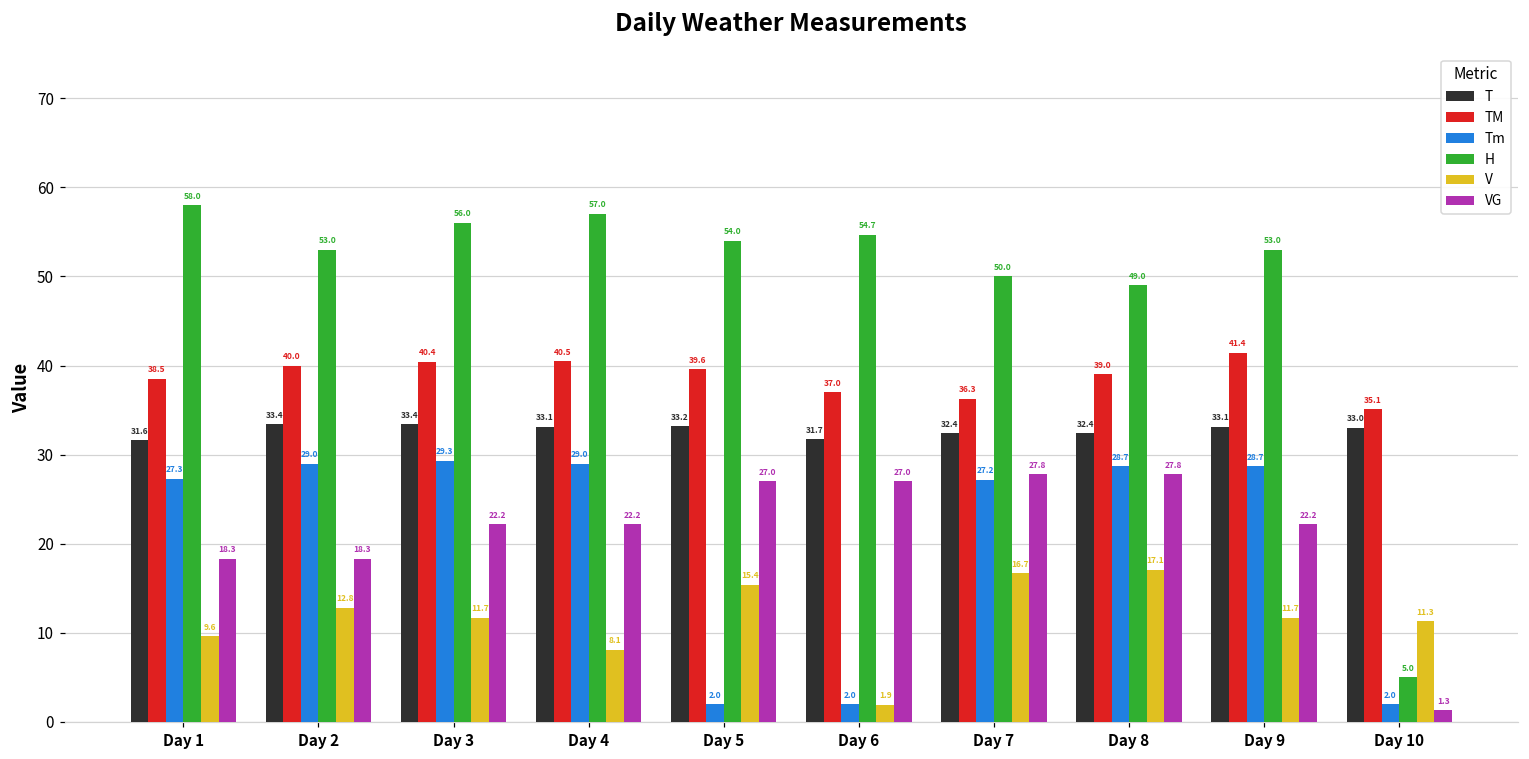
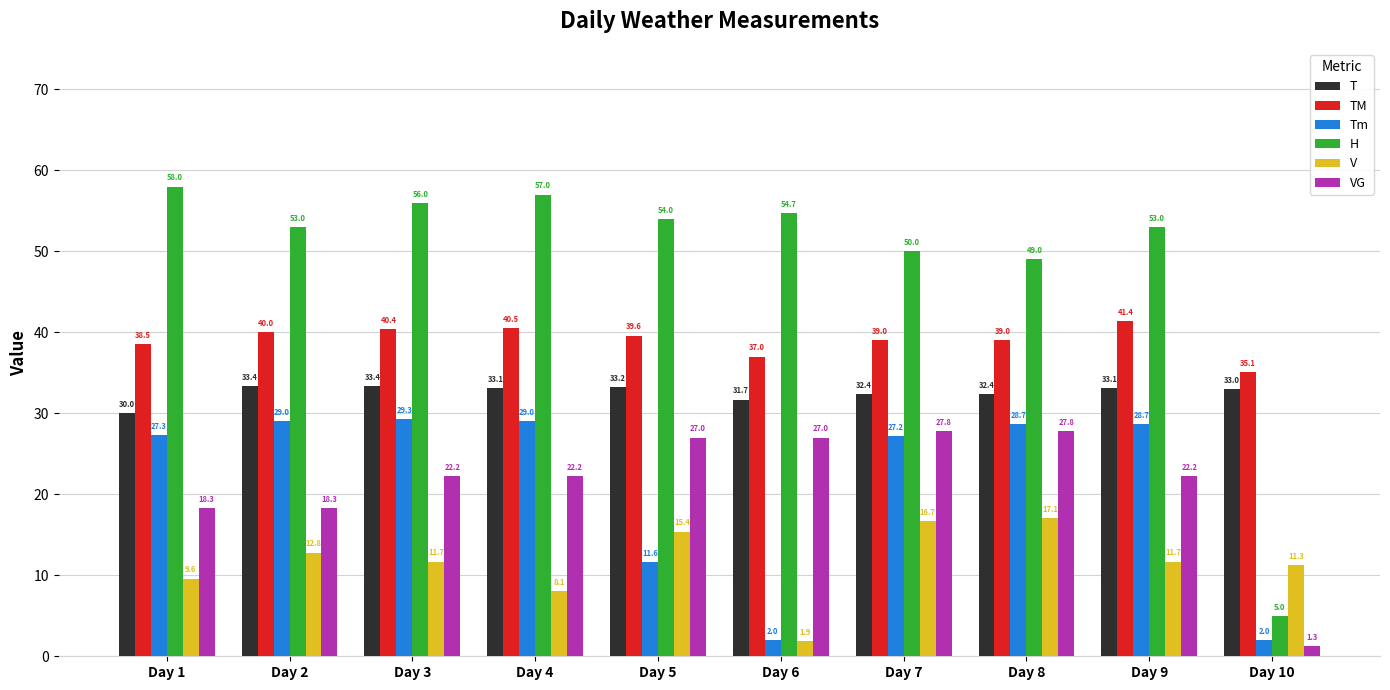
  {
    "T": {
-     "Day 1": 31.6,
+     "Day 1": 30.0,
      "Day 2": 33.4,
      "Day 3": 33.4,
      "Day 4": 33.1,
      "Day 5": 33.2,
      "Day 6": 31.7,
      "Day 7": 32.4,
      "Day 8": 32.4,
      "Day 9": 33.1,
      "Day 10": 33.0
    },
    "TM": {
      "Day 1": 38.5,
      "Day 2": 40.0,
      "Day 3": 40.4,
      "Day 4": 40.5,
      "Day 5": 39.6,
      "Day 6": 37.0,
-     "Day 7": 36.3,
+     "Day 7": 39.0,
      "Day 8": 39.0,
      "Day 9": 41.4,
      "Day 10": 35.1
    },
    "Tm": {
      "Day 1": 27.3,
      "Day 2": 29.0,
      "Day 3": 29.3,
      "Day 4": 29.0,
-     "Day 5": 2.0,
+     "Day 5": 11.6,
      "Day 6": 2.0,
      "Day 7": 27.2,
      "Day 8": 28.7,
      "Day 9": 28.7,
      "Day 10": 2.0
    },
    "H": {
      "Day 1": 58.0,
      "Day 2": 53.0,
      "Day 3": 56.0,
      "Day 4": 57.0,
      "Day 5": 54.0,
      "Day 6": 54.7,
      "Day 7": 50.0,
      "Day 8": 49.0,
      "Day 9": 53.0,
      "Day 10": 5.0
    },
    "V": {
      "Day 1": 9.6,
      "Day 2": 12.8,
      "Day 3": 11.7,
      "Day 4": 8.1,
      "Day 5": 15.4,
      "Day 6": 1.9,
      "Day 7": 16.7,
      "Day 8": 17.1,
      "Day 9": 11.7,
      "Day 10": 11.3
    },
    "VG": {
      "Day 1": 18.3,
      "Day 2": 18.3,
      "Day 3": 22.2,
      "Day 4": 22.2,
      "Day 5": 27.0,
      "Day 6": 27.0,
      "Day 7": 27.8,
      "Day 8": 27.8,
      "Day 9": 22.2,
      "Day 10": 1.3
    }
  }
